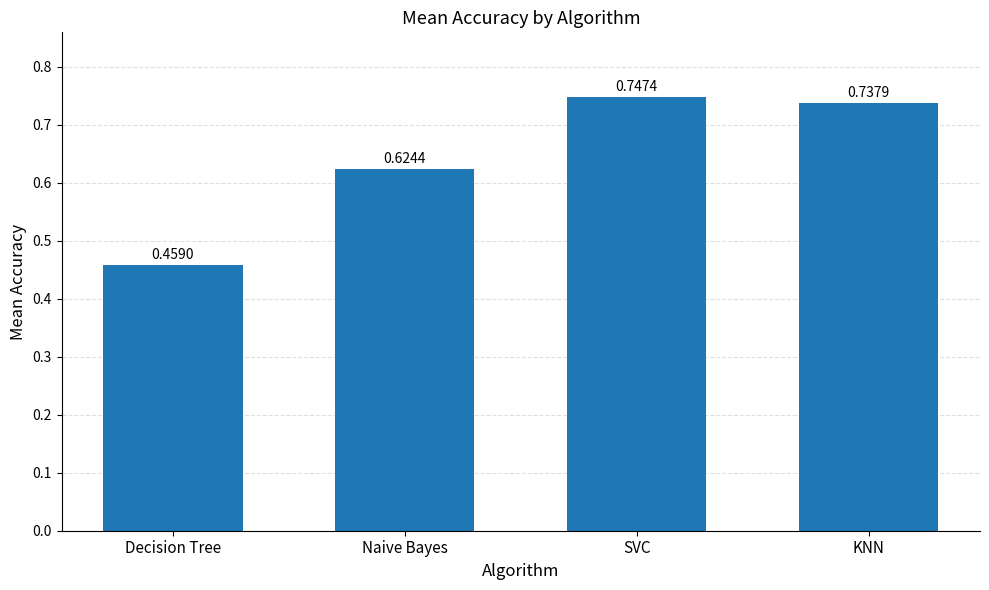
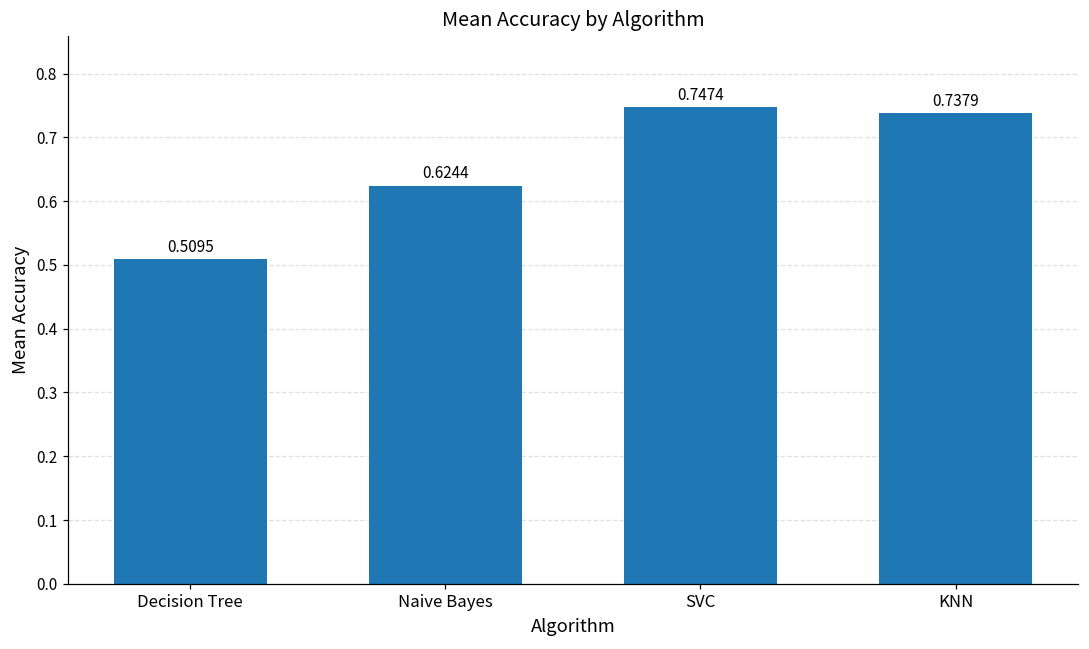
  {
-   "Decision Tree": 0.4590,
+   "Decision Tree": 0.5095,
    "Naive Bayes": 0.6244,
    "SVC": 0.7474,
    "KNN": 0.7379
  }
